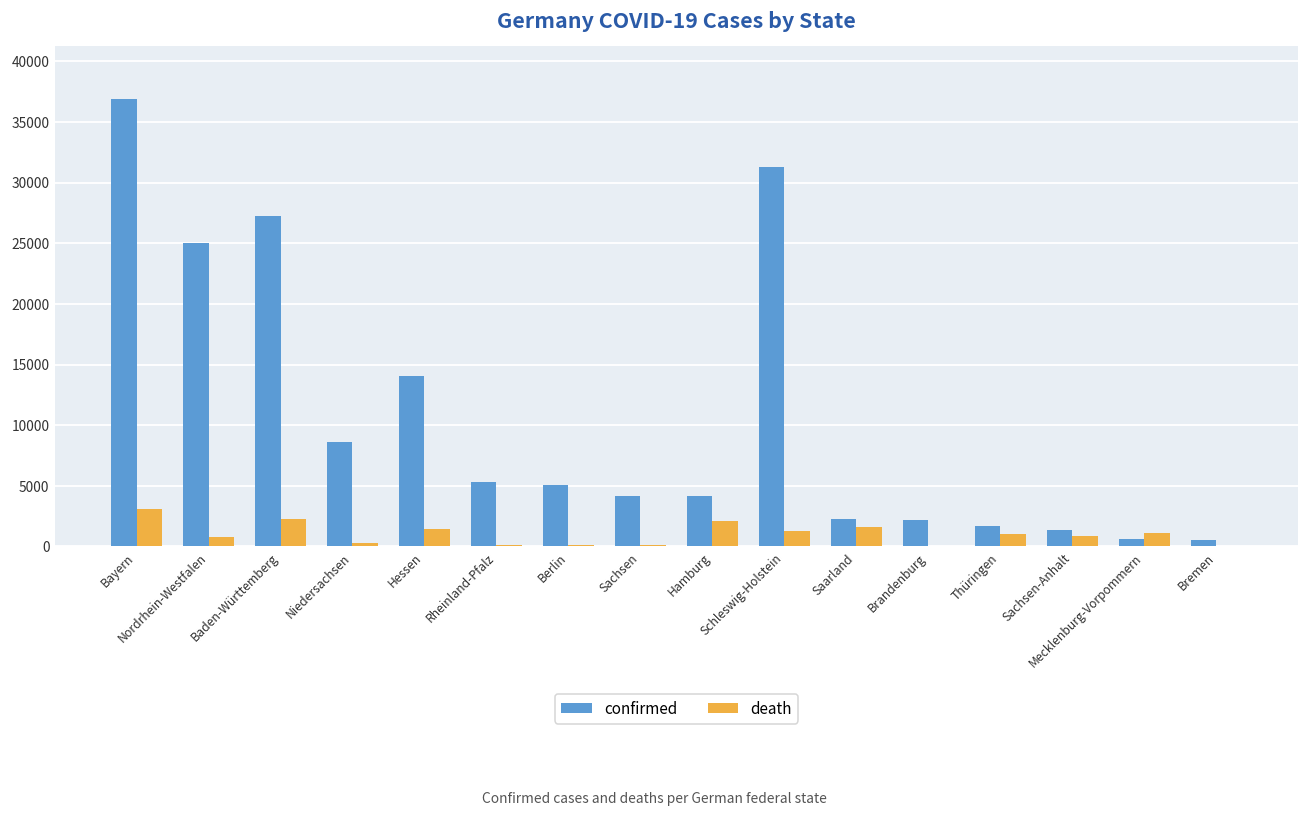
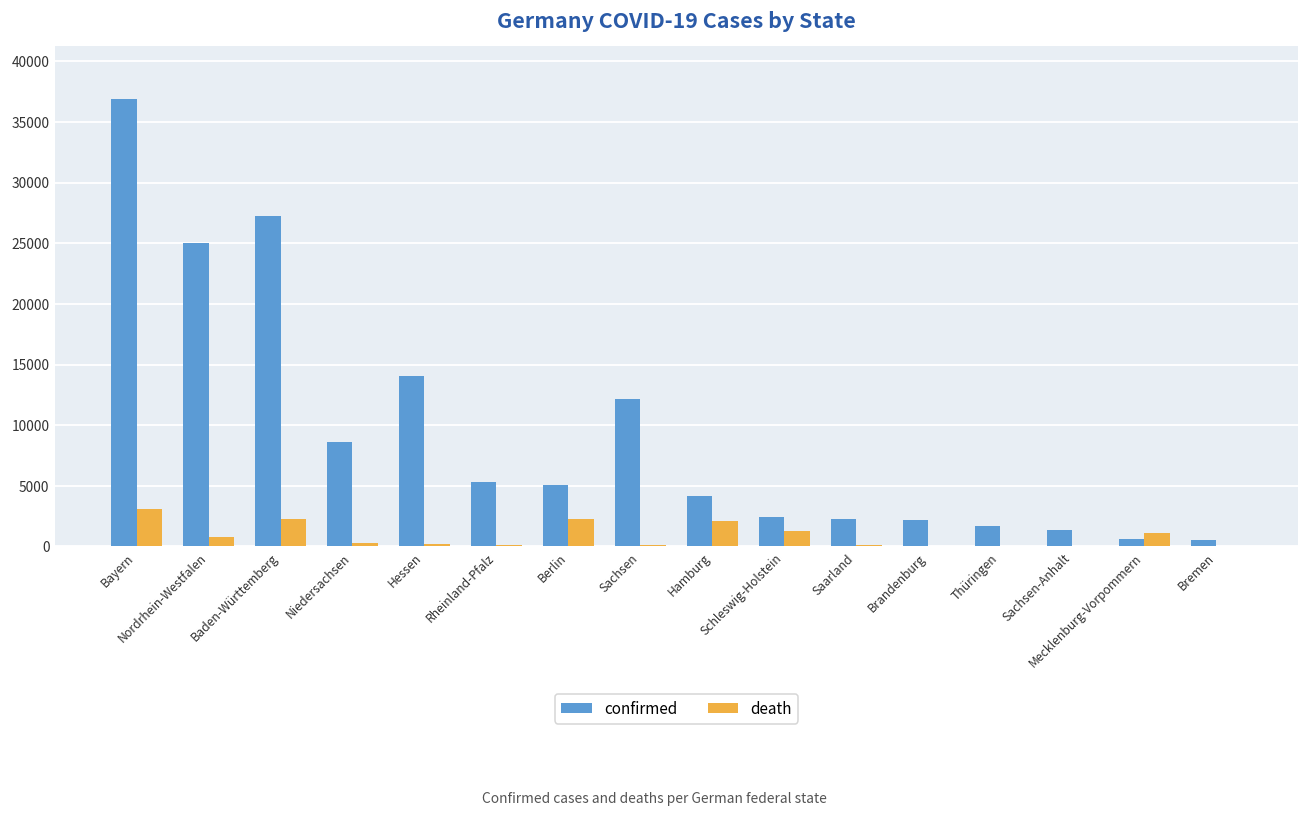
  {
    "confirmed": {
      "Bayern": 36900,
      "Nordrhein-Westfalen": 25000,
      "Baden-Württemberg": 27300,
      "Niedersachsen": 8600,
      "Hessen": 14100,
      "Rheinland-Pfalz": 5300,
      "Berlin": 5100,
-     "Sachsen": 4100,
+     "Sachsen": 12100,
      "Hamburg": 4100,
-     "Schleswig-Holstein": 31300,
+     "Schleswig-Holstein": 2400,
      "Saarland": 2300,
      "Brandenburg": 2200,
      "Thüringen": 1700,
      "Sachsen-Anhalt": 1300,
      "Mecklenburg-Vorpommern": 600,
      "Bremen": 600
    },
    "death": {
      "Bayern": 3100,
      "Nordrhein-Westfalen": 800,
      "Baden-Württemberg": 2200,
      "Niedersachsen": 300,
-     "Hessen": 1500,
-     "Berlin": 100,
+     "Hessen": 200,
+     "Berlin": 2300,
      "Hamburg": 2100,
      "Schleswig-Holstein": 1300,
-     "Saarland": 1600,
-     "Thüringen": 1000,
-     "Sachsen-Anhalt": 800,
+     "Saarland": 100,
+     "Thüringen": 100,
+     "Sachsen-Anhalt": 0,
      "Mecklenburg-Vorpommern": 1100
    }
  }
